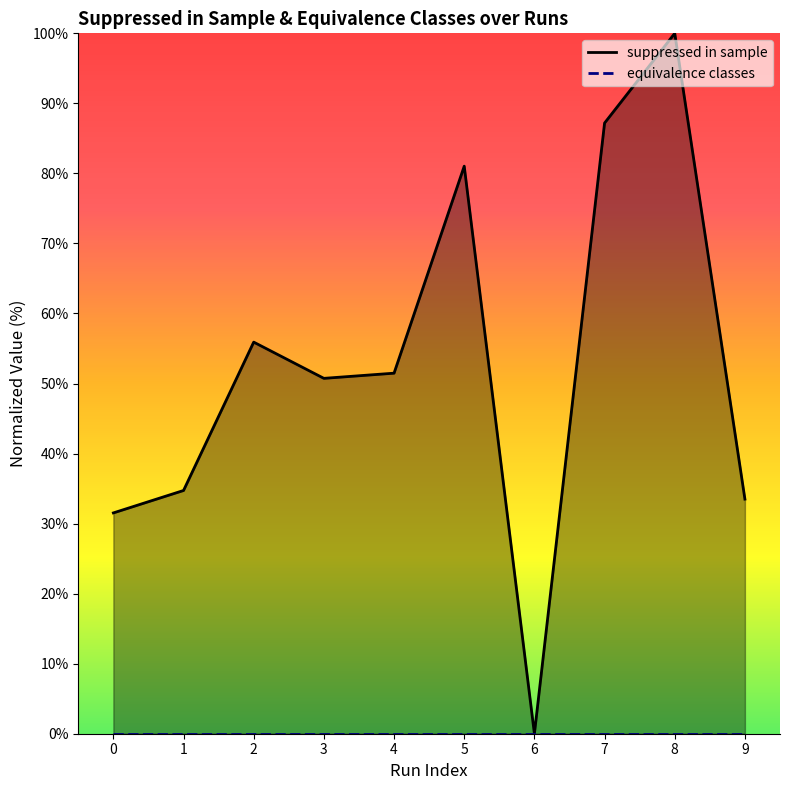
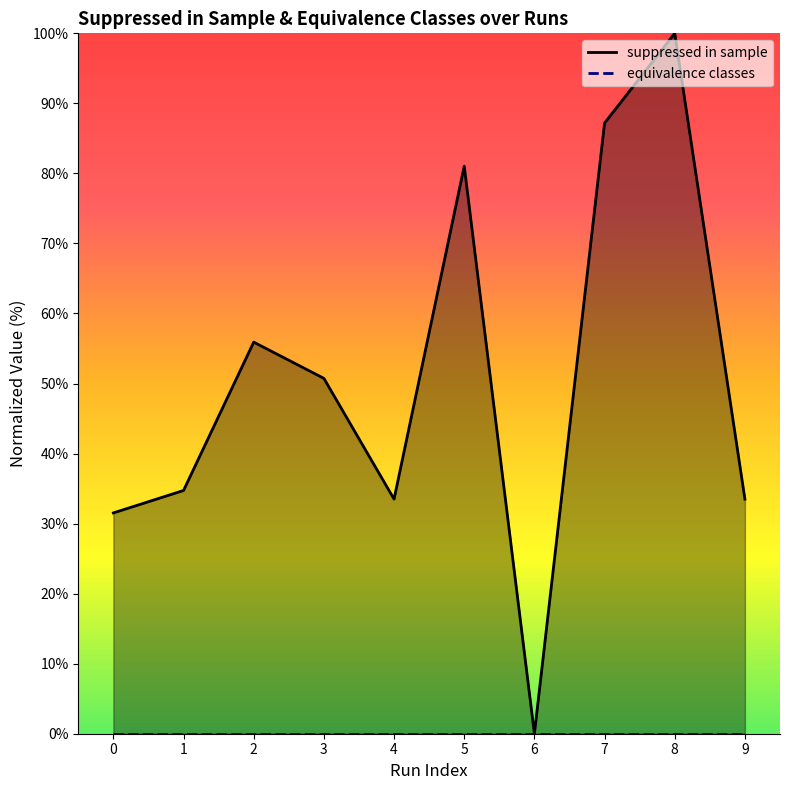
  {
    "suppressed in sample": {
      "0": "32%",
      "1": "35%",
      "2": "56%",
      "3": "51%",
-     "4": "51%",
+     "4": "33%",
      "5": "81%",
      "7": "87%",
      "8": "100%",
      "9": "33%"
    },
    "equivalence classes": {
      "0": "0%",
      "1": "0%",
      "2": "0%",
      "3": "0%",
      "4": "0%",
      "5": "0%",
      "7": "0%",
      "8": "0%",
      "9": "0%"
    }
  }
